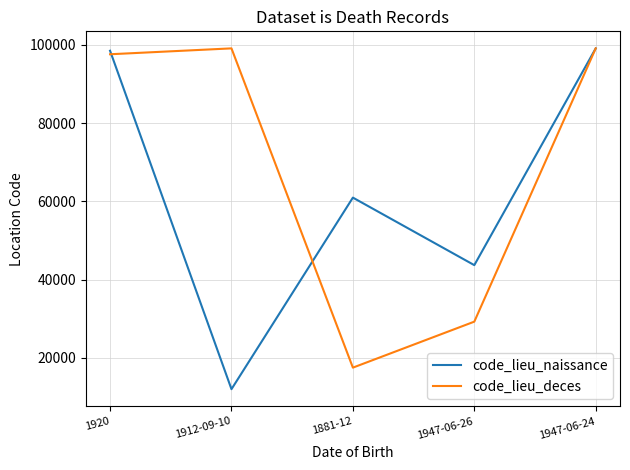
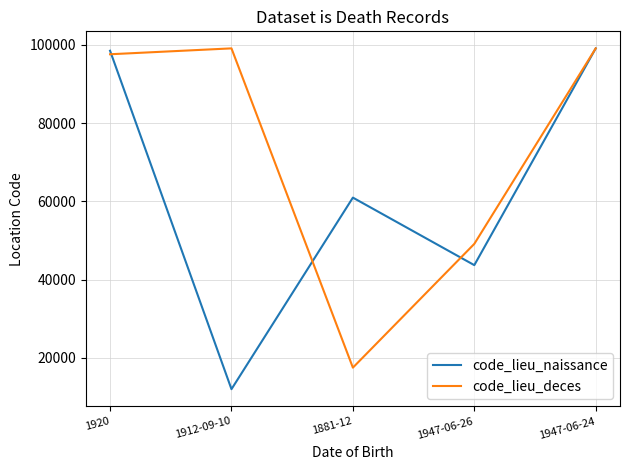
  {
    "code_lieu_naissance": {
      "1920": 99000,
      "1912-09-10": 12000,
      "1881-12": 61000,
      "1947-06-26": 44000
    },
    "code_lieu_deces": {
      "1920": 98000,
      "1912-09-10": 99000,
      "1881-12": 18000,
-     "1947-06-26": 29000
+     "1947-06-26": 49000
    }
  }
